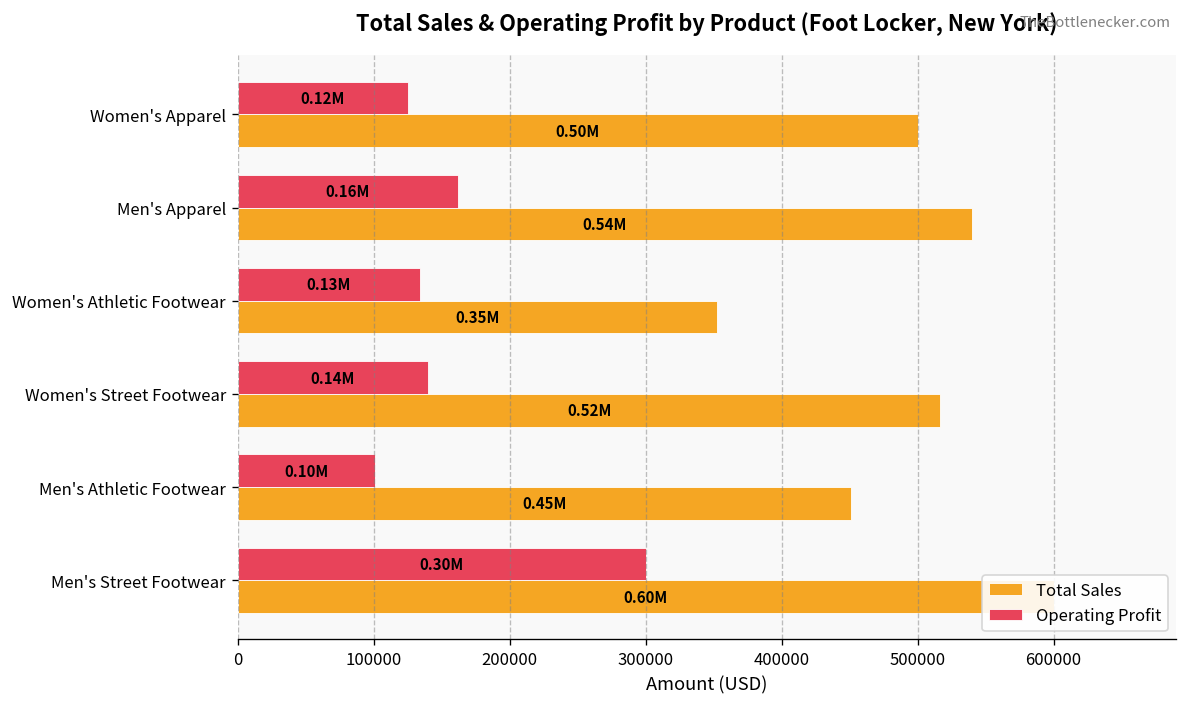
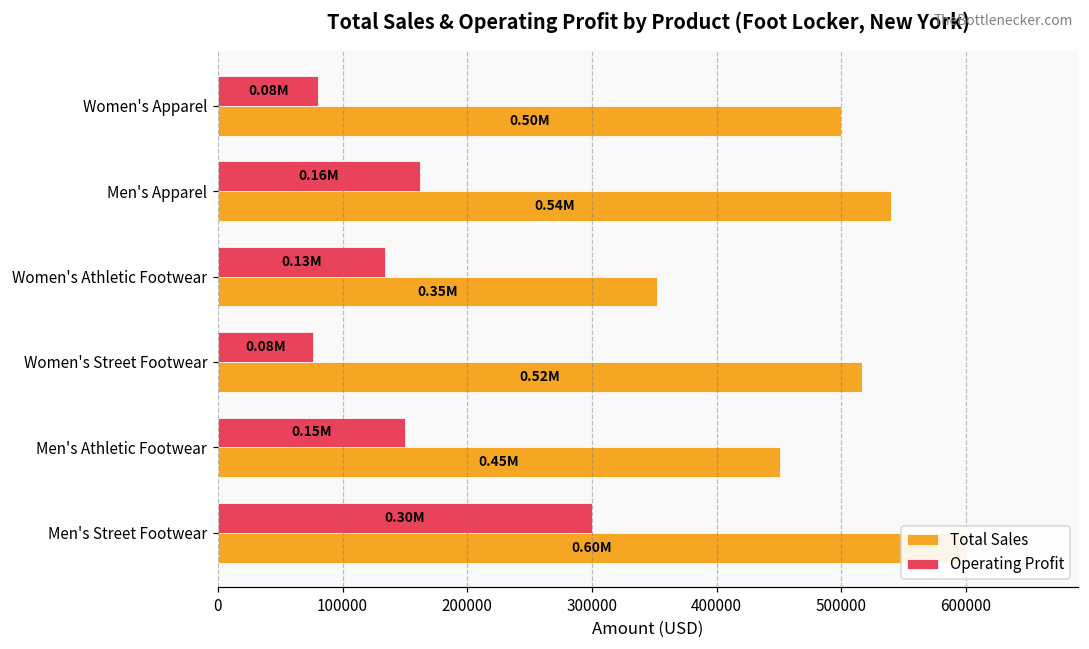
  {
    "Total Sales": {
      "Women's Apparel": "0.50M",
      "Men's Apparel": "0.54M",
      "Women's Athletic Footwear": "0.35M",
      "Women's Street Footwear": "0.52M",
      "Men's Athletic Footwear": "0.45M"
    },
    "Operating Profit": {
-     "Women's Apparel": "0.12M",
+     "Women's Apparel": "0.08M",
      "Men's Apparel": "0.16M",
      "Women's Athletic Footwear": "0.13M",
-     "Women's Street Footwear": "0.14M",
-     "Men's Athletic Footwear": "0.10M",
+     "Women's Street Footwear": "0.08M",
+     "Men's Athletic Footwear": "0.15M",
      "Men's Street Footwear": "0.30M"
    }
  }
